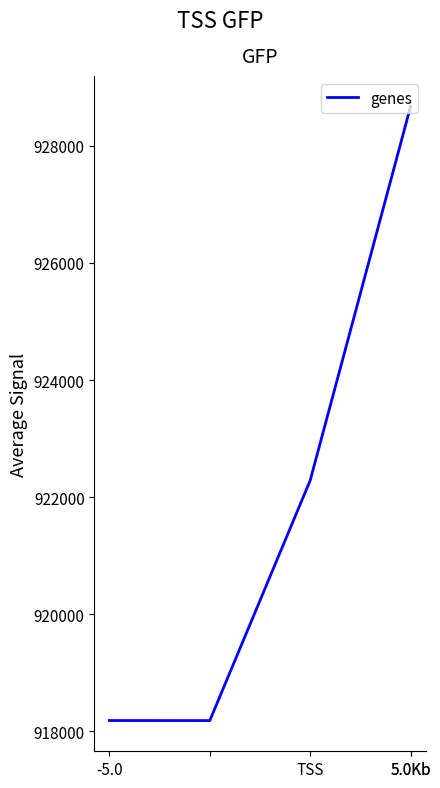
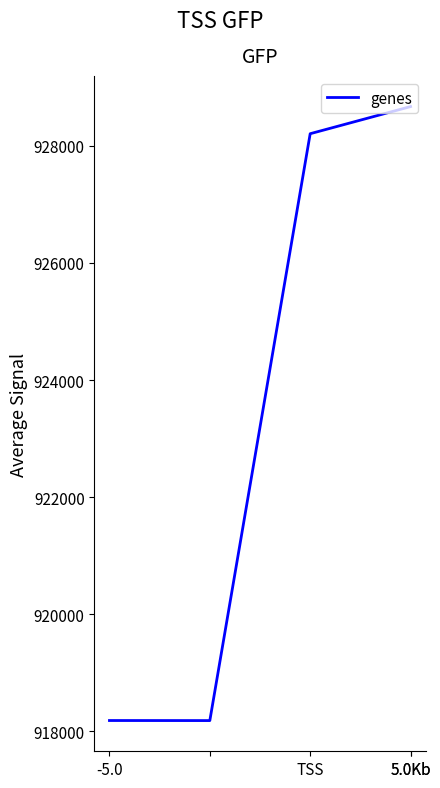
  {
    "-5.0": 918200,
-   "TSS": 922300
+   "TSS": 928200
  }
